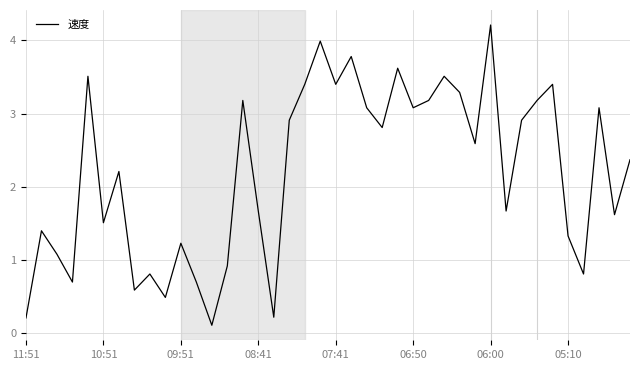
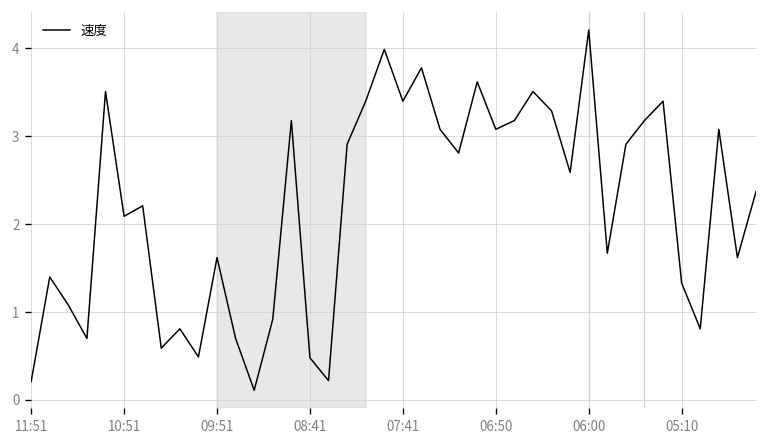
  {
    "11:51": 0.2,
-   "10:51": 1.5,
-   "09:51": 1.2,
-   "08:41": 1.7,
+   "10:51": 2.1,
+   "09:51": 1.6,
+   "08:41": 0.5,
    "07:41": 3.4,
    "06:50": 3.1,
    "06:00": 4.2,
    "05:10": 1.3
  }
